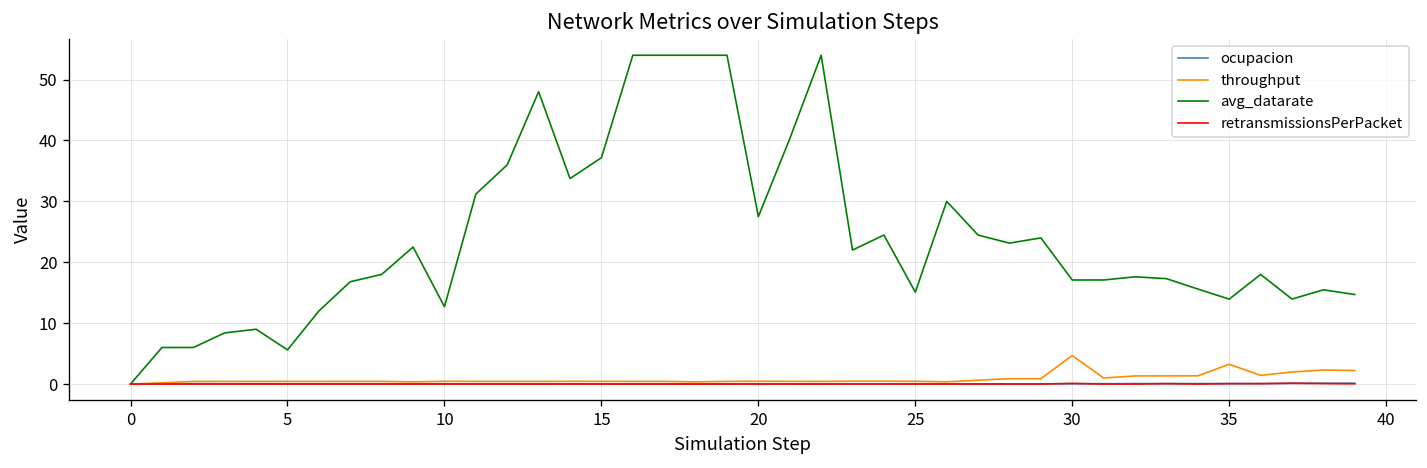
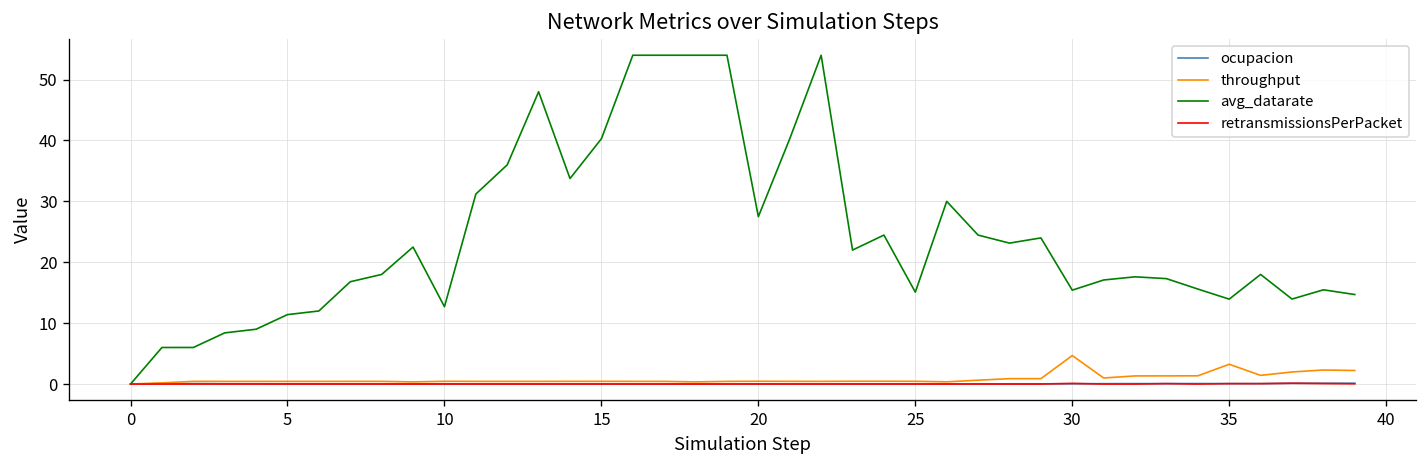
  {
    "throughput": {
      "30": 5,
      "35": 3
    },
    "avg_datarate": {
-     "5": 6,
+     "5": 11,
      "10": 13,
-     "15": 37,
+     "15": 40,
      "20": 27,
      "25": 15,
-     "30": 17,
+     "30": 15,
      "35": 14
    }
  }
